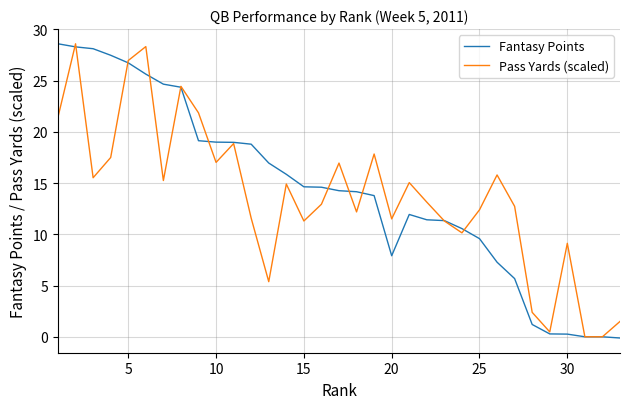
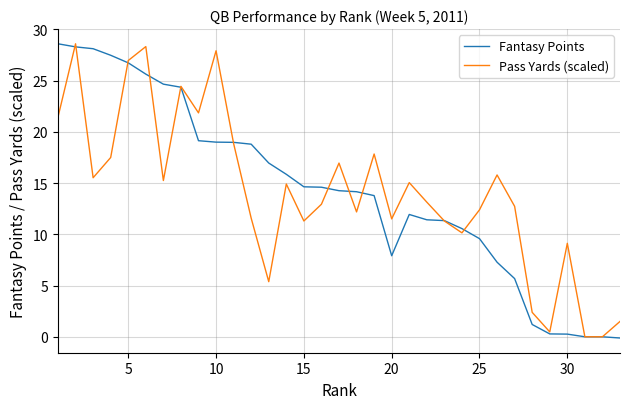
  {
    "Fantasy Points": {
      "10": 19.0,
      "15": 14.6,
      "20": 7.9,
      "25": 9.6,
      "30": 0.3
    },
    "Pass Yards (scaled)": {
-     "10": 17.0,
+     "10": 27.9,
      "15": 11.3,
      "20": 11.5,
      "25": 12.4,
      "30": 9.1
    }
  }
